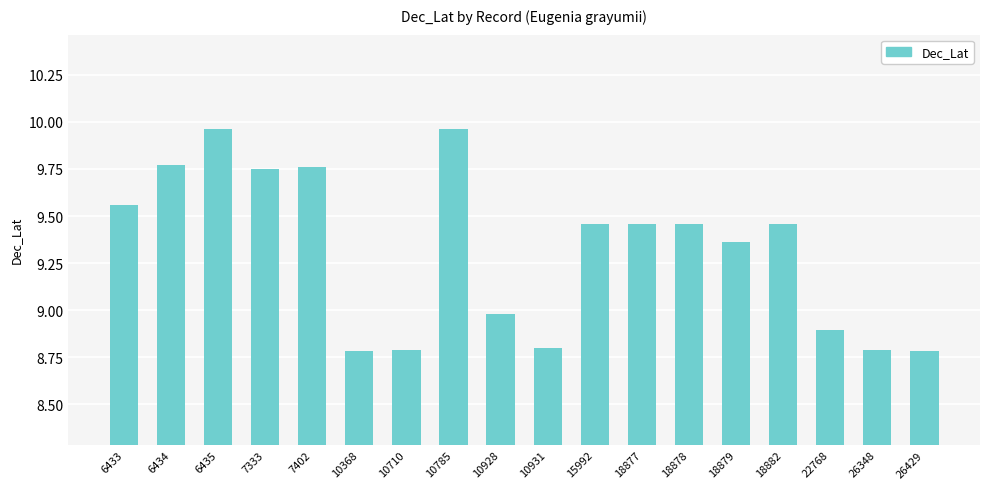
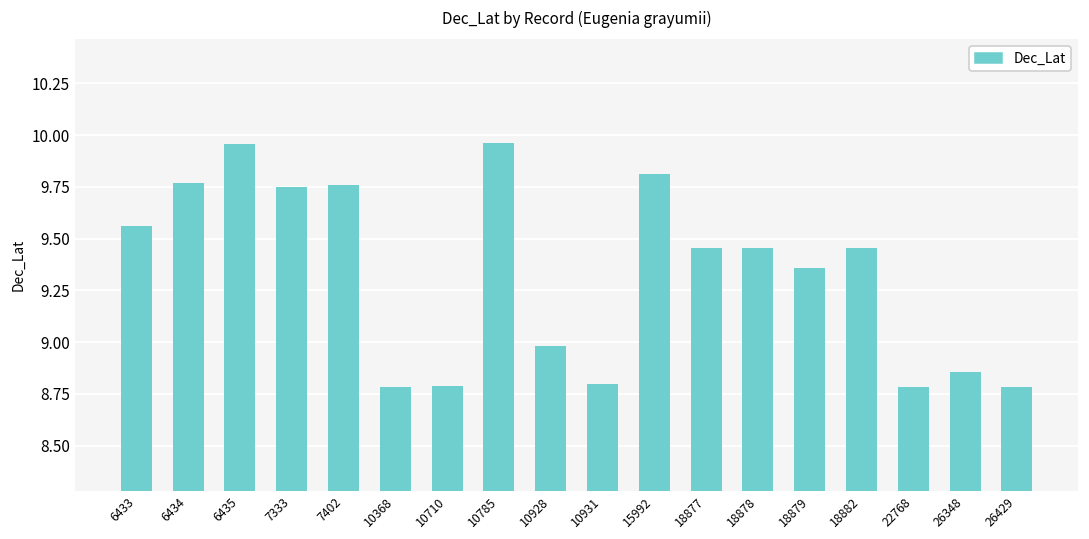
  {
    "6433": 9.56,
    "6434": 9.77,
    "6435": 9.96,
    "7333": 9.75,
    "7402": 9.76,
    "10368": 8.78,
    "10710": 8.79,
    "10785": 9.96,
    "10928": 8.98,
    "10931": 8.80,
-   "15992": 9.46,
+   "15992": 9.81,
    "18877": 9.46,
    "18878": 9.46,
    "18879": 9.36,
    "18882": 9.46,
-   "22768": 8.90,
-   "26348": 8.79,
+   "22768": 8.78,
+   "26348": 8.86,
    "26429": 8.78
  }
